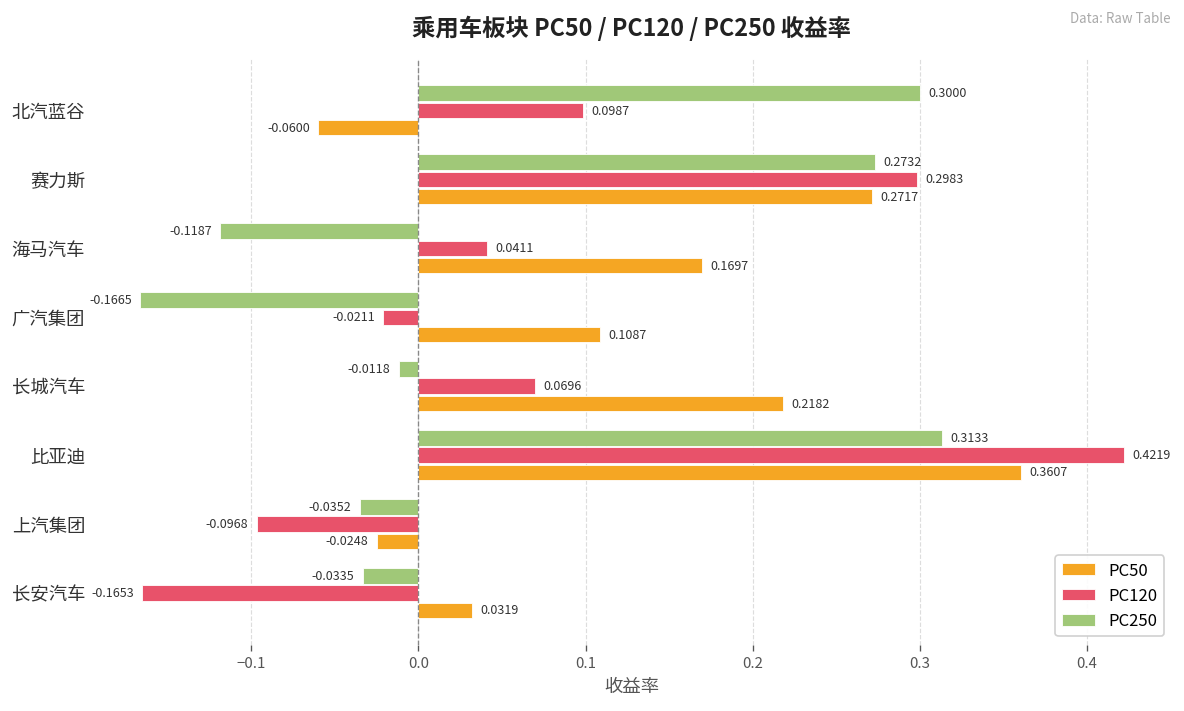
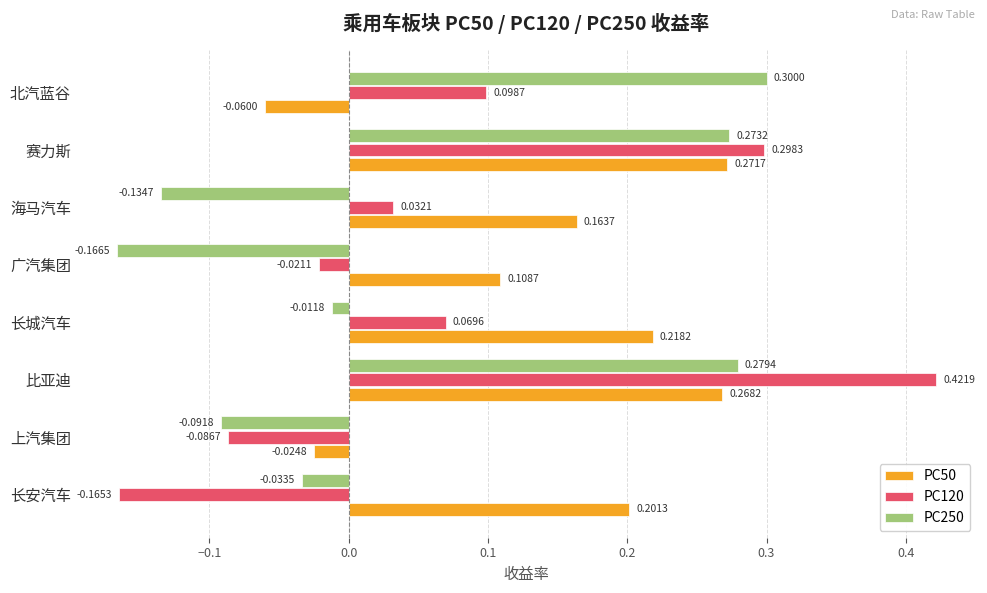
  {
    "PC50": {
      "北汽蓝谷": -0.0600,
      "赛力斯": 0.2717,
-     "海马汽车": 0.1697,
+     "海马汽车": 0.1637,
      "广汽集团": 0.1087,
      "长城汽车": 0.2182,
-     "比亚迪": 0.3607,
+     "比亚迪": 0.2682,
      "上汽集团": -0.0248,
-     "长安汽车": 0.0319
+     "长安汽车": 0.2013
    },
    "PC120": {
      "北汽蓝谷": 0.0987,
      "赛力斯": 0.2983,
-     "海马汽车": 0.0411,
+     "海马汽车": 0.0321,
      "广汽集团": -0.0211,
      "长城汽车": 0.0696,
      "比亚迪": 0.4219,
-     "上汽集团": -0.0968,
+     "上汽集团": -0.0867,
      "长安汽车": -0.1653
    },
    "PC250": {
      "北汽蓝谷": 0.3000,
      "赛力斯": 0.2732,
-     "海马汽车": -0.1187,
+     "海马汽车": -0.1347,
      "广汽集团": -0.1665,
      "长城汽车": -0.0118,
-     "比亚迪": 0.3133,
-     "上汽集团": -0.0352,
+     "比亚迪": 0.2794,
+     "上汽集团": -0.0918,
      "长安汽车": -0.0335
    }
  }
